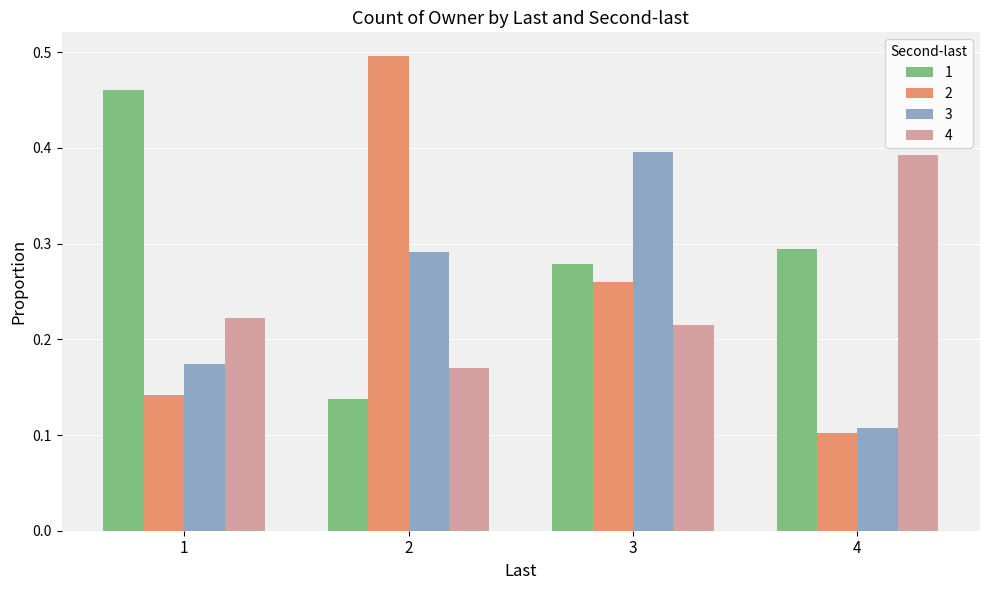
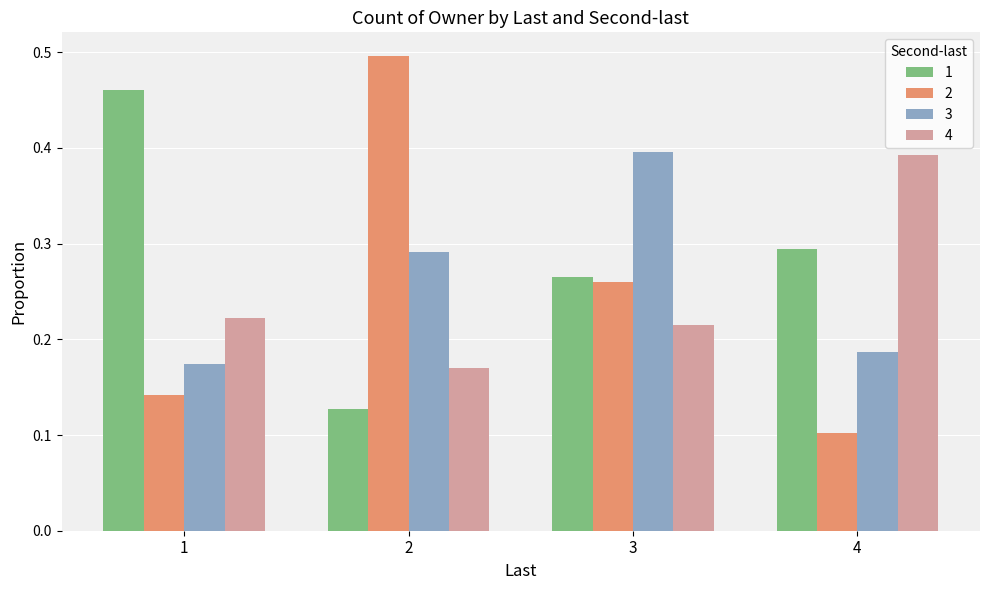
  {
    "1": {
      "1": 0.46,
-     "2": 0.14,
-     "3": 0.28,
+     "2": 0.13,
+     "3": 0.26,
      "4": 0.29
    },
    "3": {
      "1": 0.17,
      "2": 0.29,
      "3": 0.40,
-     "4": 0.11
+     "4": 0.19
    }
  }
